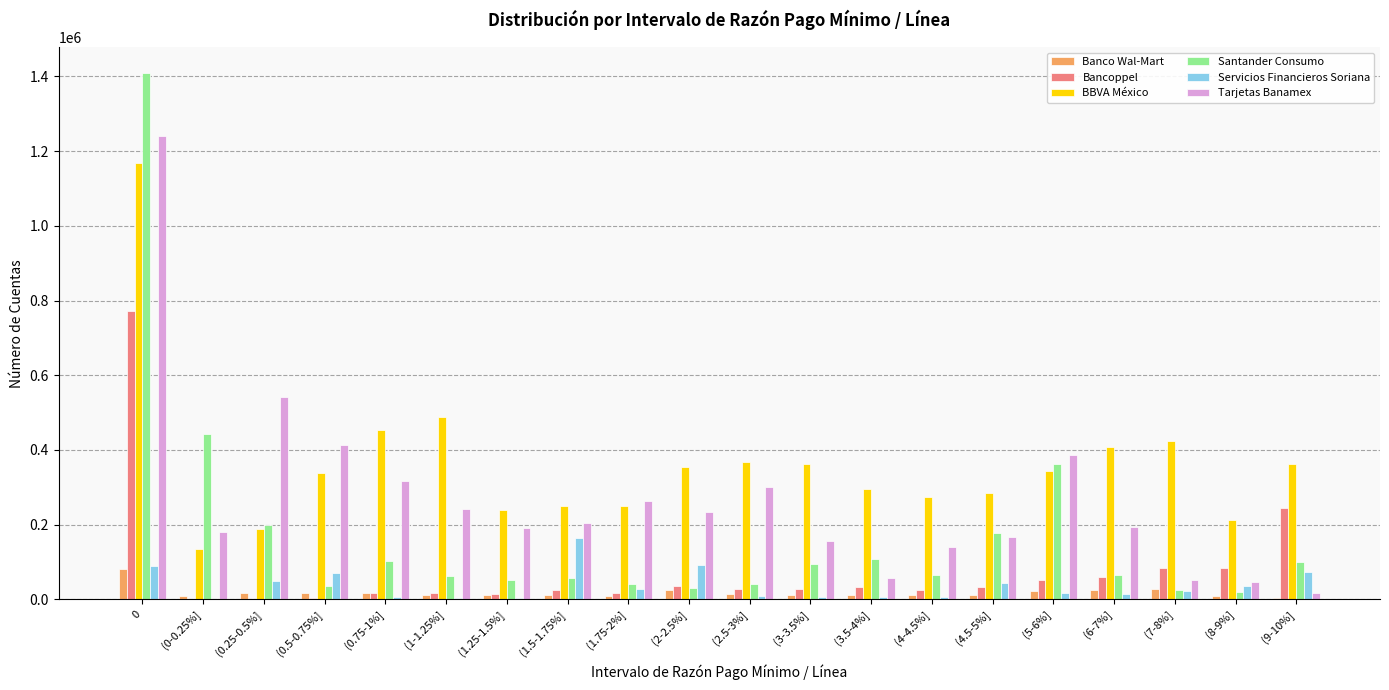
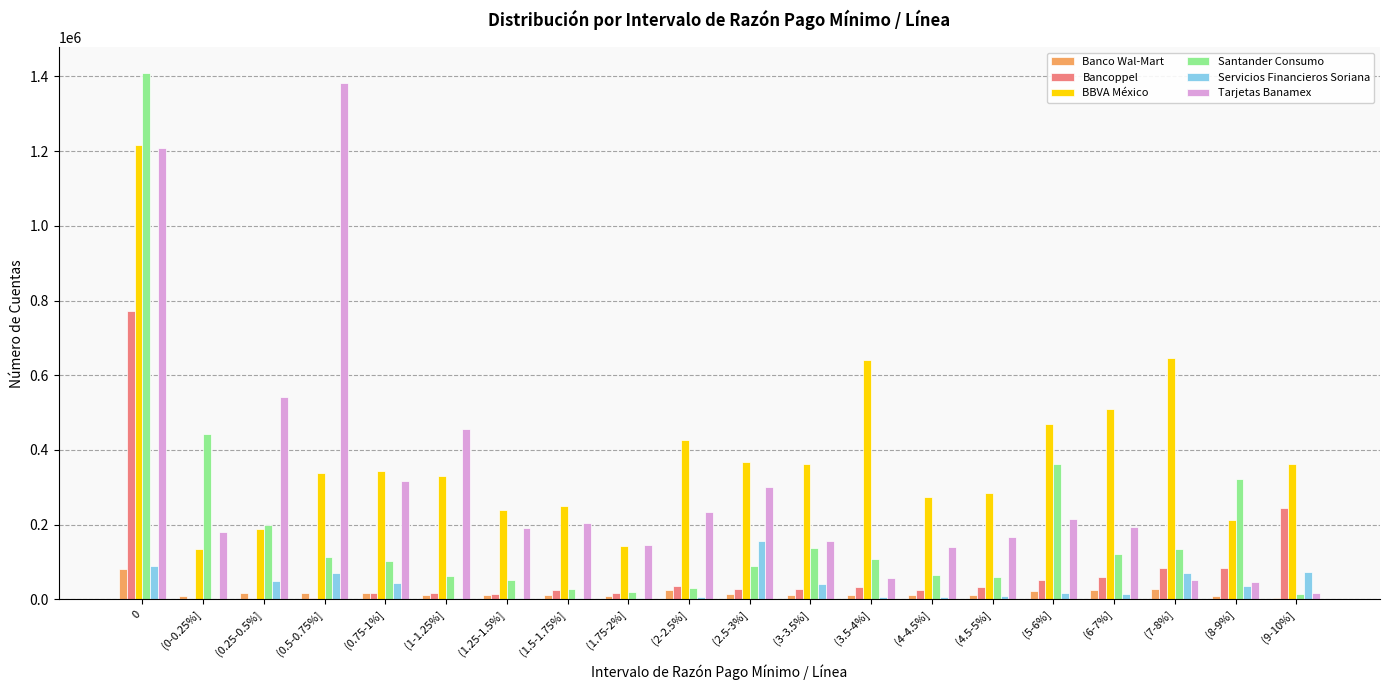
  {
    "BBVA México": {
-     "0": 1170000,
+     "0": 1220000,
      "(0-0.25%]": 140000,
      "(0.25-0.5%]": 190000,
      "(0.5-0.75%]": 340000,
-     "(0.75-1%]": 450000,
-     "(1-1.25%]": 490000,
+     "(0.75-1%]": 340000,
+     "(1-1.25%]": 330000,
      "(1.25-1.5%]": 240000,
      "(1.5-1.75%]": 250000,
-     "(1.75-2%]": 250000,
-     "(2-2.5%]": 350000,
+     "(1.75-2%]": 140000,
+     "(2-2.5%]": 430000,
      "(2.5-3%]": 370000,
      "(3-3.5%]": 360000,
-     "(3.5-4%]": 290000,
+     "(3.5-4%]": 640000,
      "(4-4.5%]": 270000,
      "(4.5-5%]": 290000,
-     "(5-6%]": 340000,
-     "(6-7%]": 410000,
-     "(7-8%]": 420000,
+     "(5-6%]": 470000,
+     "(6-7%]": 510000,
+     "(7-8%]": 650000,
      "(8-9%]": 210000,
      "(9-10%]": 360000
    },
    "Santander Consumo": {
      "0": 1410000,
      "(0-0.25%]": 440000,
      "(0.25-0.5%]": 200000,
-     "(0.5-0.75%]": 40000,
+     "(0.5-0.75%]": 110000,
      "(0.75-1%]": 100000,
      "(1-1.25%]": 60000,
      "(1.25-1.5%]": 50000,
-     "(1.5-1.75%]": 60000,
-     "(1.75-2%]": 40000,
+     "(1.5-1.75%]": 30000,
+     "(1.75-2%]": 20000,
      "(2-2.5%]": 30000,
-     "(2.5-3%]": 40000,
-     "(3-3.5%]": 90000,
+     "(2.5-3%]": 90000,
+     "(3-3.5%]": 140000,
      "(3.5-4%]": 110000,
      "(4-4.5%]": 70000,
-     "(4.5-5%]": 180000,
+     "(4.5-5%]": 60000,
      "(5-6%]": 360000,
-     "(6-7%]": 60000,
-     "(7-8%]": 30000,
-     "(8-9%]": 20000,
-     "(9-10%]": 100000
+     "(6-7%]": 120000,
+     "(7-8%]": 140000,
+     "(8-9%]": 320000,
+     "(9-10%]": 10000
    },
    "Servicios Financieros Soriana": {
      "0": 90000,
      "(0.25-0.5%]": 50000,
      "(0.5-0.75%]": 70000,
-     "(0.75-1%]": 10000,
-     "(1.5-1.75%]": 160000,
-     "(1.75-2%]": 30000,
-     "(2-2.5%]": 90000,
-     "(2.5-3%]": 10000,
-     "(3-3.5%]": 0,
-     "(4.5-5%]": 40000,
+     "(0.75-1%]": 40000,
+     "(1.5-1.75%]": 0,
+     "(1.75-2%]": 0,
+     "(2-2.5%]": 10000,
+     "(2.5-3%]": 160000,
+     "(3-3.5%]": 40000,
+     "(4.5-5%]": 10000,
      "(5-6%]": 20000,
      "(6-7%]": 10000,
-     "(7-8%]": 20000,
+     "(7-8%]": 70000,
      "(8-9%]": 30000,
      "(9-10%]": 70000
    },
    "Tarjetas Banamex": {
-     "0": 1240000,
+     "0": 1210000,
      "(0-0.25%]": 180000,
      "(0.25-0.5%]": 540000,
-     "(0.5-0.75%]": 410000,
+     "(0.5-0.75%]": 1380000,
      "(0.75-1%]": 320000,
-     "(1-1.25%]": 240000,
+     "(1-1.25%]": 450000,
      "(1.25-1.5%]": 190000,
      "(1.5-1.75%]": 210000,
-     "(1.75-2%]": 260000,
+     "(1.75-2%]": 140000,
      "(2-2.5%]": 230000,
      "(2.5-3%]": 300000,
      "(3-3.5%]": 160000,
      "(3.5-4%]": 60000,
      "(4-4.5%]": 140000,
      "(4.5-5%]": 170000,
-     "(5-6%]": 390000,
+     "(5-6%]": 210000,
      "(6-7%]": 190000,
      "(7-8%]": 50000,
      "(8-9%]": 50000,
      "(9-10%]": 20000
    }
  }
